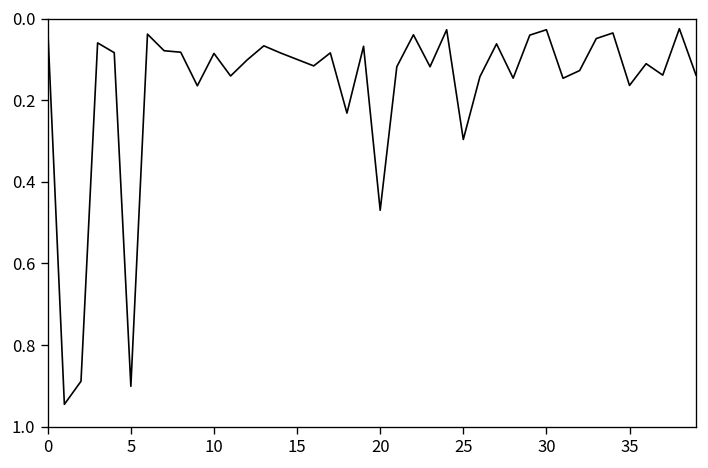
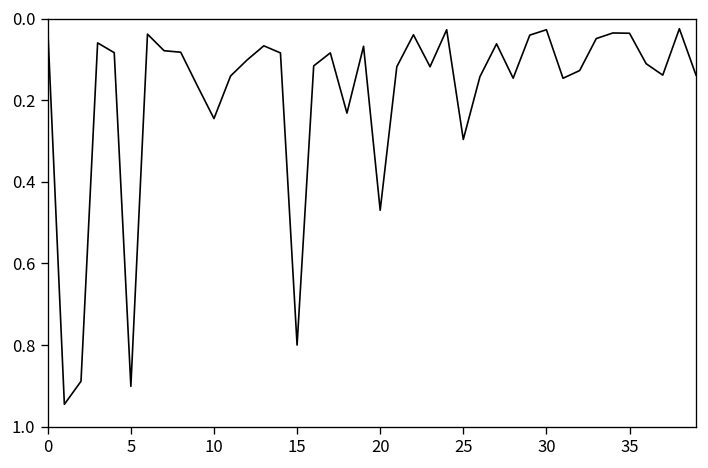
  {
    "0": 0.02,
    "5": 0.90,
-   "10": 0.09,
-   "15": 0.1,
+   "10": 0.25,
+   "15": 0.8,
    "20": 0.47,
    "25": 0.30,
    "30": 0.03,
-   "35": 0.16
+   "35": 0.04
  }
